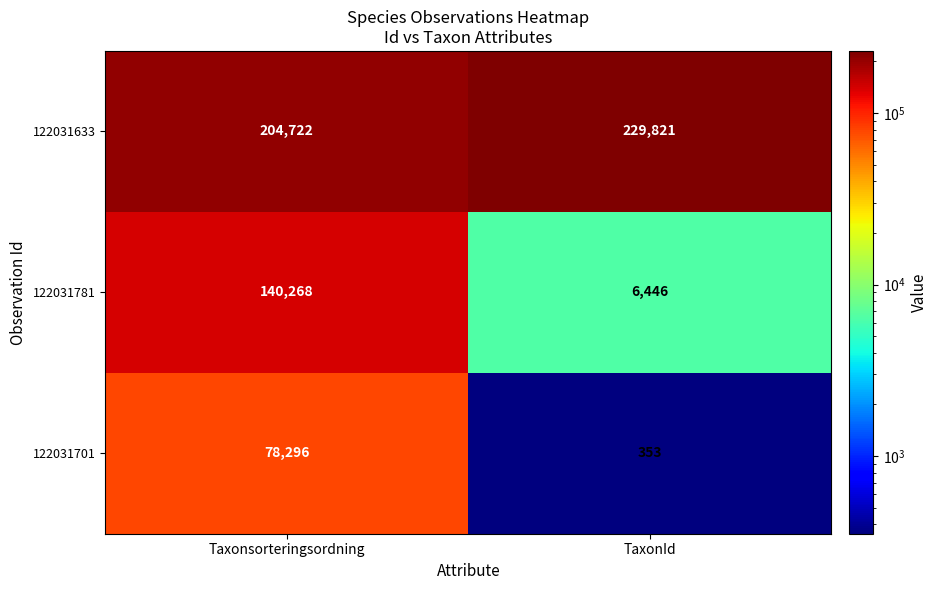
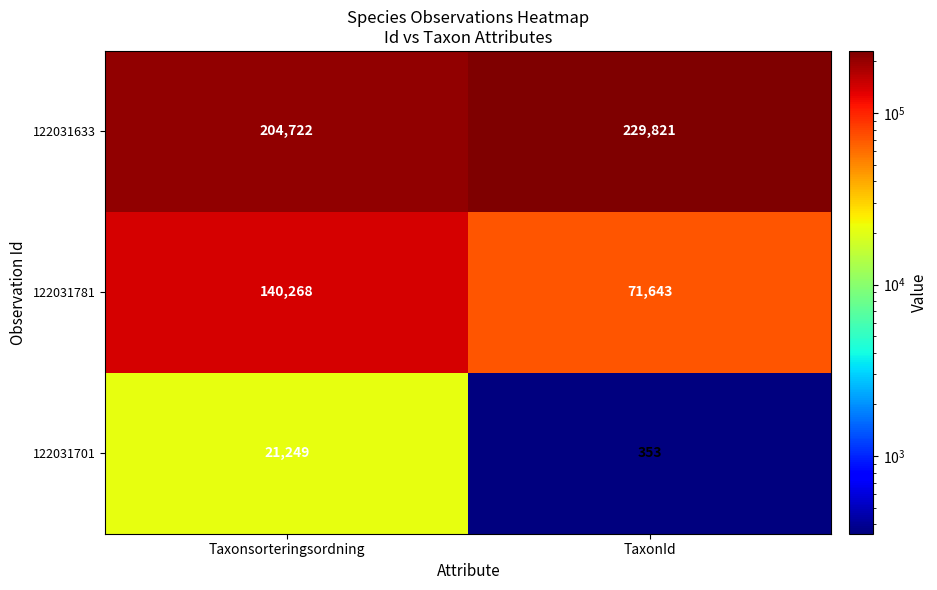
  {
    "122031633": {
      "Taxonsorteringsordning": "204,722",
      "TaxonId": "229,821"
    },
    "122031781": {
      "Taxonsorteringsordning": "140,268",
-     "TaxonId": "6,446"
+     "TaxonId": "71,643"
    },
    "122031701": {
-     "Taxonsorteringsordning": "78,296",
+     "Taxonsorteringsordning": "21,249",
      "TaxonId": "353"
    }
  }
